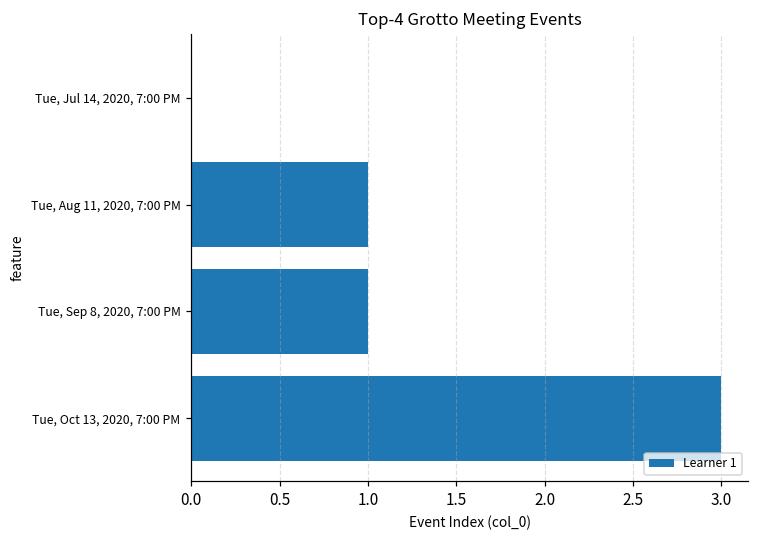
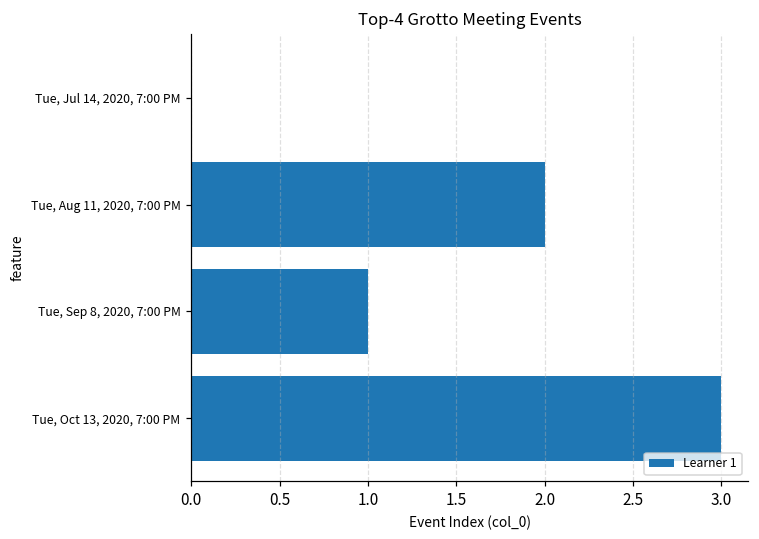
  {
    "Tue, Jul 14, 2020, 7:00 PM": 0,
-   "Tue, Aug 11, 2020, 7:00 PM": 1,
+   "Tue, Aug 11, 2020, 7:00 PM": 2,
    "Tue, Sep 8, 2020, 7:00 PM": 1,
    "Tue, Oct 13, 2020, 7:00 PM": 3
  }
